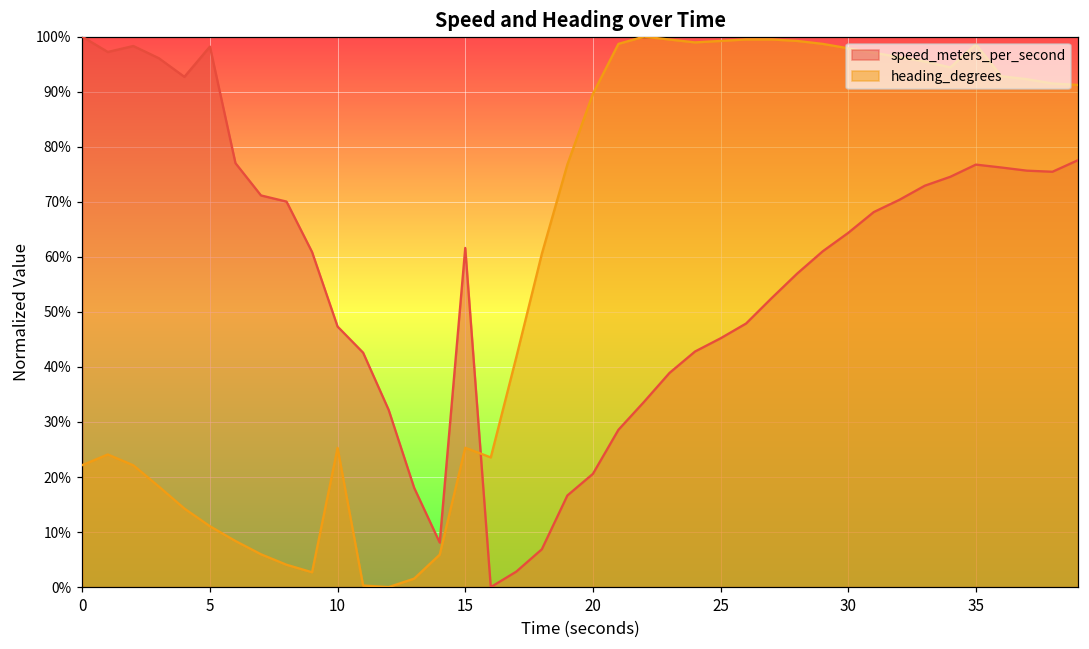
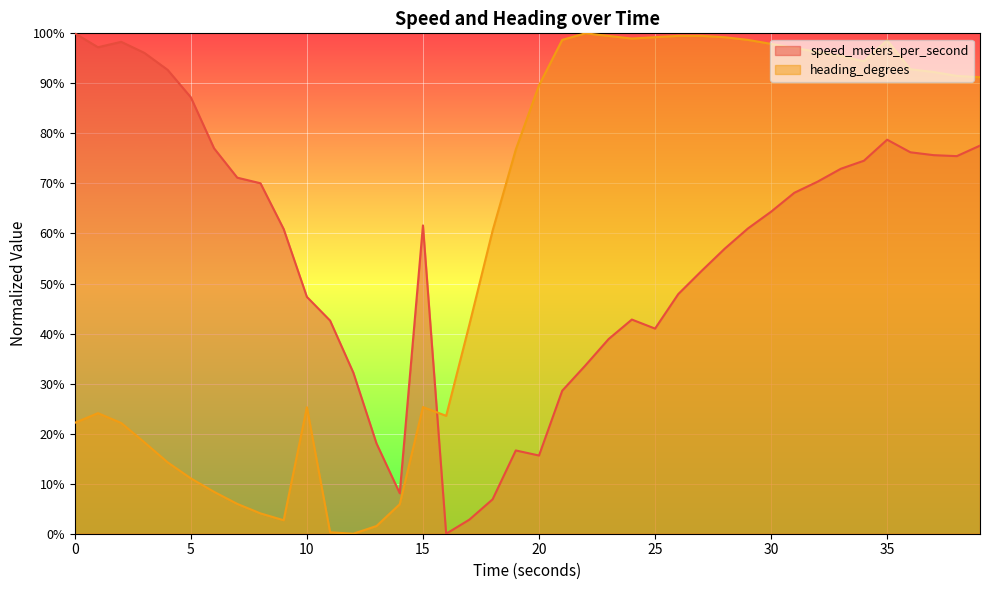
  {
    "speed_meters_per_second": {
      "0": "100%",
-     "5": "98%",
+     "5": "87%",
      "10": "47%",
      "15": "62%",
-     "20": "21%",
-     "25": "45%",
+     "20": "16%",
+     "25": "41%",
      "30": "64%",
-     "35": "77%"
+     "35": "79%"
    },
    "heading_degrees": {
      "0": "22%",
      "5": "11%",
      "10": "25%",
      "15": "25%",
      "20": "90%",
      "25": "99%"
    }
  }
